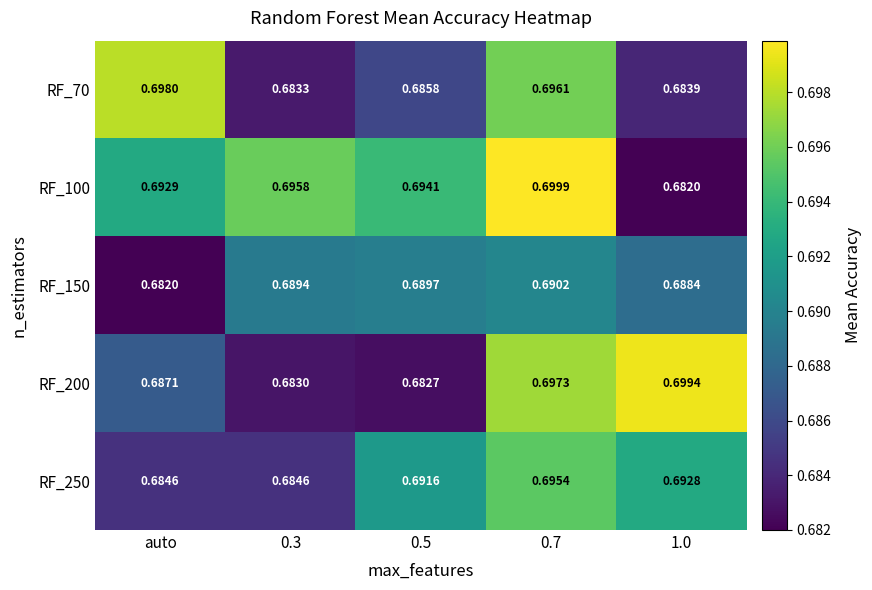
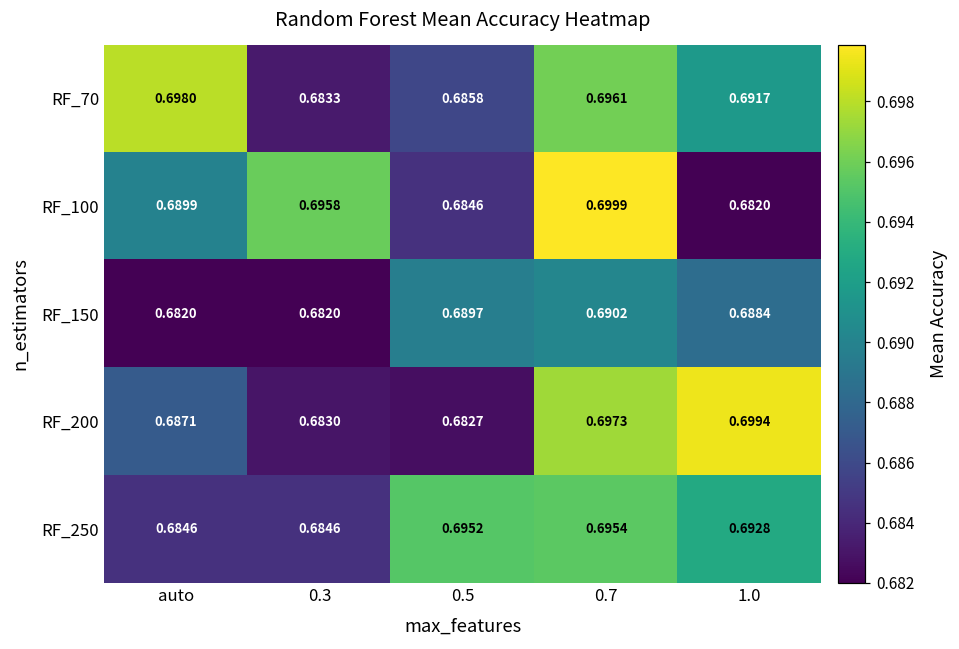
  {
    "RF_70": {
      "auto": 0.6980,
      "0.3": 0.6833,
      "0.5": 0.6858,
      "0.7": 0.6961,
-     "1.0": 0.6839
+     "1.0": 0.6917
    },
    "RF_100": {
-     "auto": 0.6929,
+     "auto": 0.6899,
      "0.3": 0.6958,
-     "0.5": 0.6941,
+     "0.5": 0.6846,
      "0.7": 0.6999,
      "1.0": 0.6820
    },
    "RF_150": {
      "auto": 0.6820,
-     "0.3": 0.6894,
+     "0.3": 0.6820,
      "0.5": 0.6897,
      "0.7": 0.6902,
      "1.0": 0.6884
    },
    "RF_200": {
      "auto": 0.6871,
      "0.3": 0.6830,
      "0.5": 0.6827,
      "0.7": 0.6973,
      "1.0": 0.6994
    },
    "RF_250": {
      "auto": 0.6846,
      "0.3": 0.6846,
-     "0.5": 0.6916,
+     "0.5": 0.6952,
      "0.7": 0.6954,
      "1.0": 0.6928
    }
  }
